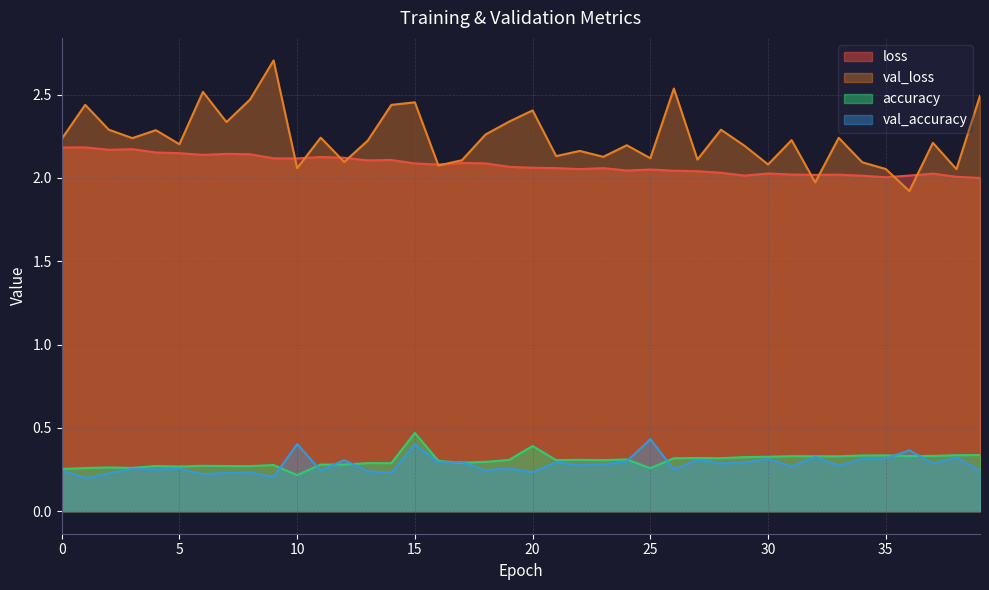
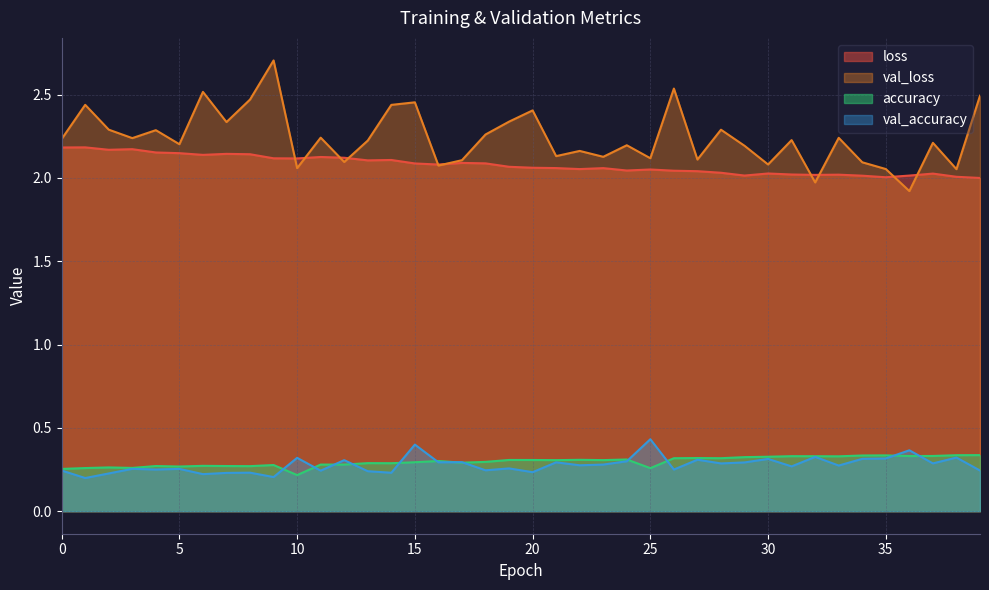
  {
    "accuracy": {
      "10": 0.22,
-     "15": 0.47,
-     "20": 0.39,
+     "15": 0.29,
+     "20": 0.31,
      "25": 0.26,
      "35": 0.33
    },
    "val_accuracy": {
-     "10": 0.40,
+     "10": 0.32,
      "15": 0.40,
      "20": 0.23,
      "25": 0.43,
      "35": 0.32
    }
  }
